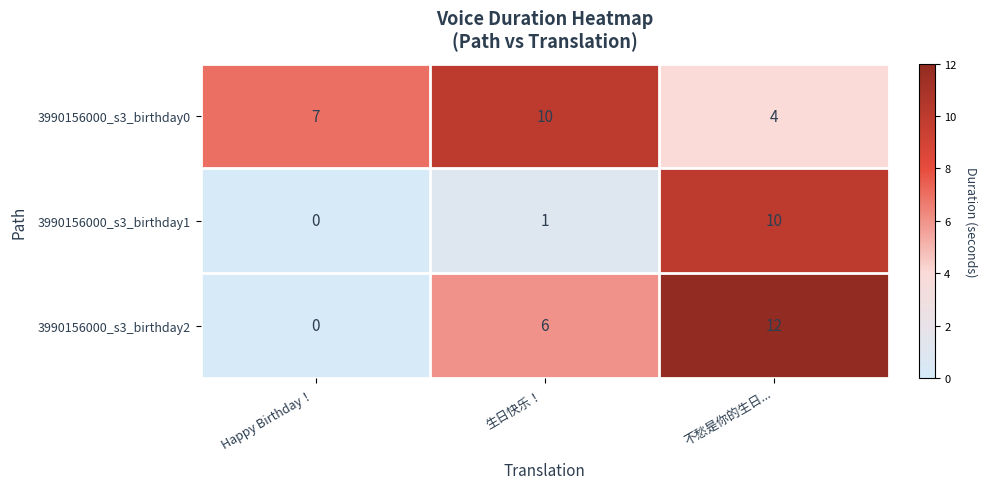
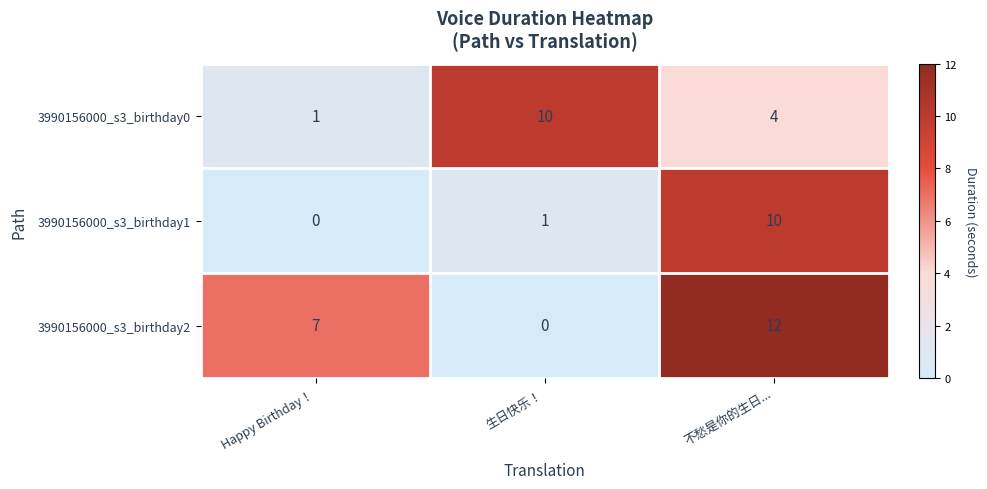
  {
    "3990156000_s3_birthday0": {
-     "Happy Birthday！": 7,
+     "Happy Birthday！": 1,
      "生日快乐！": 10,
      "不愁是你的生日...": 4
    },
    "3990156000_s3_birthday1": {
      "Happy Birthday！": 0,
      "生日快乐！": 1,
      "不愁是你的生日...": 10
    },
    "3990156000_s3_birthday2": {
-     "Happy Birthday！": 0,
-     "生日快乐！": 6,
+     "Happy Birthday！": 7,
+     "生日快乐！": 0,
      "不愁是你的生日...": 12
    }
  }
